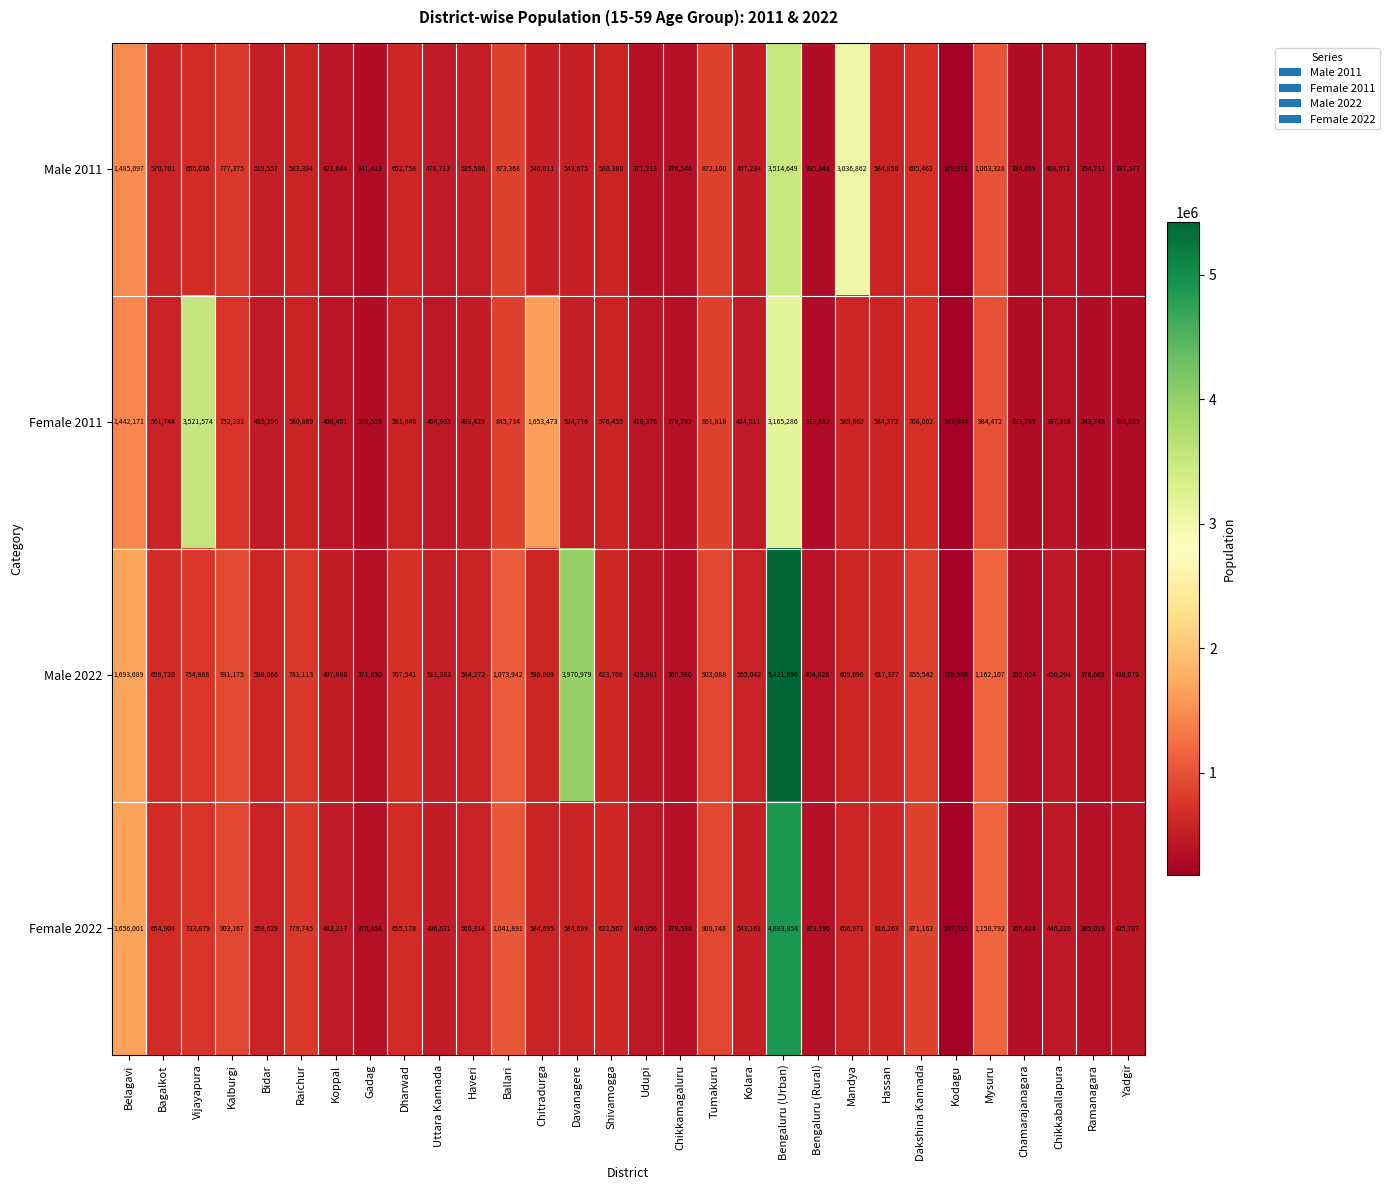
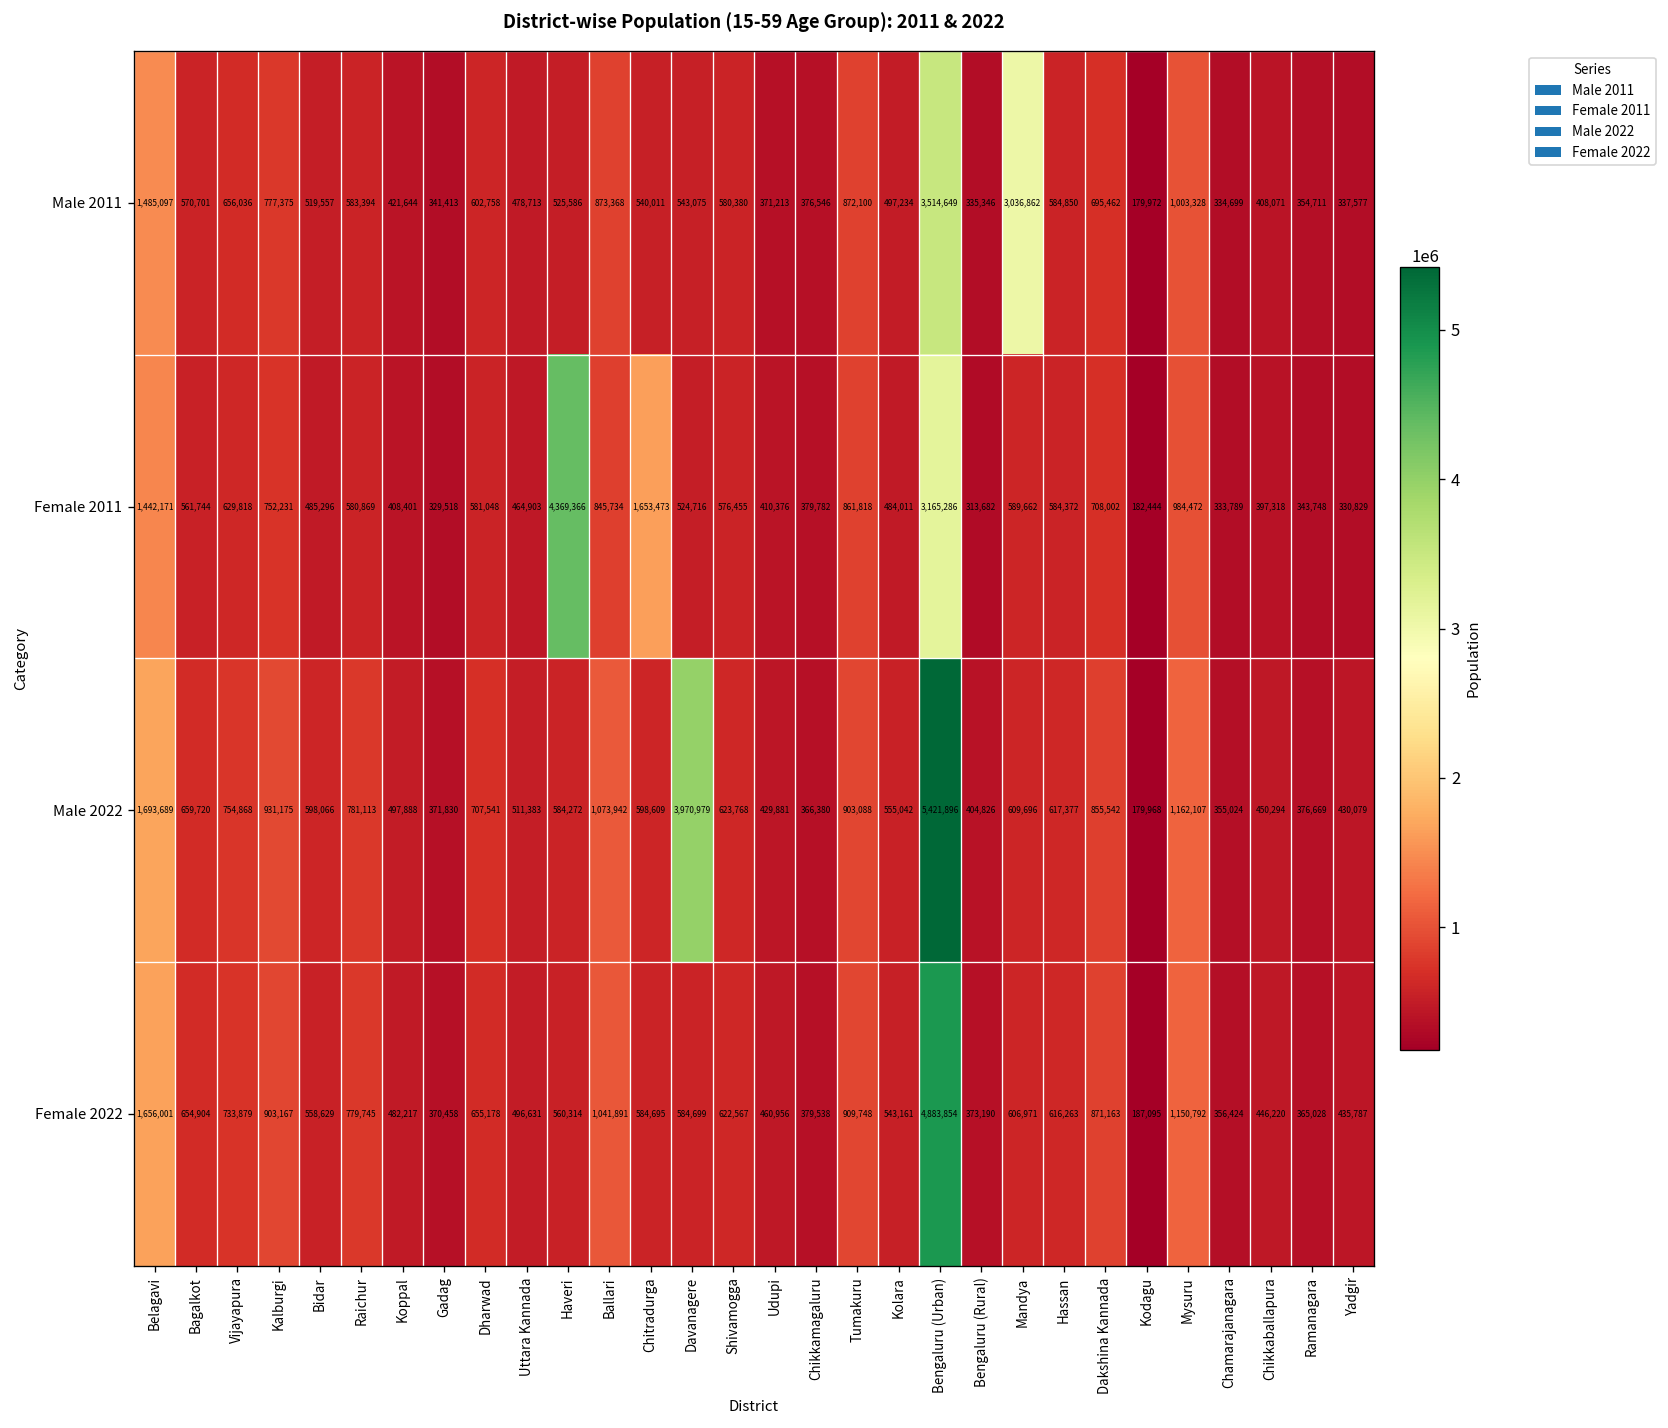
  {
    "Male 2011": {
      "Belagavi": "1,485,097",
      "Bagalkot": "570,701",
      "Vijayapura": "656,036",
      "Kalburgi": "777,375",
      "Bidar": "519,557",
      "Raichur": "583,394",
      "Koppal": "421,644",
      "Gadag": "341,413",
      "Dharwad": "602,758",
      "Uttara Kannada": "478,713",
      "Haveri": "525,586",
      "Ballari": "873,368",
      "Chitradurga": "540,011",
      "Davanagere": "543,075",
      "Shivamogga": "580,380",
      "Udupi": "371,213",
      "Chikkamagaluru": "376,546",
      "Tumakuru": "872,100",
      "Kolara": "497,234",
      "Bengaluru (Urban)": "3,514,649",
      "Bengaluru (Rural)": "335,346",
      "Mandya": "3,036,862",
      "Hassan": "584,850",
      "Dakshina Kannada": "695,462",
      "Kodagu": "179,972",
      "Mysuru": "1,003,328",
      "Chamarajanagara": "334,699",
      "Chikkaballapura": "408,071",
      "Ramanagara": "354,711",
      "Yadgir": "337,577"
    },
    "Female 2011": {
      "Belagavi": "1,442,171",
      "Bagalkot": "561,744",
-     "Vijayapura": "3,521,574",
+     "Vijayapura": "629,818",
      "Kalburgi": "752,231",
      "Bidar": "485,296",
      "Raichur": "580,869",
      "Koppal": "408,401",
      "Gadag": "329,518",
      "Dharwad": "581,048",
      "Uttara Kannada": "464,903",
-     "Haveri": "493,429",
+     "Haveri": "4,369,366",
      "Ballari": "845,734",
      "Chitradurga": "1,653,473",
      "Davanagere": "524,716",
      "Shivamogga": "576,455",
      "Udupi": "410,376",
      "Chikkamagaluru": "379,782",
      "Tumakuru": "861,818",
      "Kolara": "484,011",
      "Bengaluru (Urban)": "3,165,286",
      "Bengaluru (Rural)": "313,682",
      "Mandya": "589,662",
      "Hassan": "584,372",
      "Dakshina Kannada": "708,002",
      "Kodagu": "182,444",
      "Mysuru": "984,472",
      "Chamarajanagara": "333,789",
      "Chikkaballapura": "397,318",
      "Ramanagara": "343,748",
      "Yadgir": "330,829"
    },
    "Male 2022": {
      "Belagavi": "1,693,689",
      "Bagalkot": "659,720",
      "Vijayapura": "754,868",
      "Kalburgi": "931,175",
      "Bidar": "598,066",
      "Raichur": "781,113",
      "Koppal": "497,888",
      "Gadag": "371,830",
      "Dharwad": "707,541",
      "Uttara Kannada": "511,383",
      "Haveri": "584,272",
      "Ballari": "1,073,942",
      "Chitradurga": "598,609",
      "Davanagere": "3,970,979",
      "Shivamogga": "623,768",
      "Udupi": "429,881",
      "Chikkamagaluru": "366,380",
      "Tumakuru": "903,088",
      "Kolara": "555,042",
      "Bengaluru (Urban)": "5,421,896",
      "Bengaluru (Rural)": "404,826",
      "Mandya": "609,696",
      "Hassan": "617,377",
      "Dakshina Kannada": "855,542",
      "Kodagu": "179,968",
      "Mysuru": "1,162,107",
      "Chamarajanagara": "355,024",
      "Chikkaballapura": "450,294",
      "Ramanagara": "376,669",
      "Yadgir": "430,079"
    },
    "Female 2022": {
      "Belagavi": "1,656,001",
      "Bagalkot": "654,904",
      "Vijayapura": "733,879",
      "Kalburgi": "903,167",
      "Bidar": "558,629",
      "Raichur": "779,745",
      "Koppal": "482,217",
      "Gadag": "370,458",
      "Dharwad": "655,178",
      "Uttara Kannada": "496,631",
      "Haveri": "560,314",
      "Ballari": "1,041,891",
      "Chitradurga": "584,695",
      "Davanagere": "584,699",
      "Shivamogga": "622,567",
      "Udupi": "460,956",
      "Chikkamagaluru": "379,538",
      "Tumakuru": "909,748",
      "Kolara": "543,161",
      "Bengaluru (Urban)": "4,883,854",
      "Bengaluru (Rural)": "373,190",
      "Mandya": "606,971",
      "Hassan": "616,263",
      "Dakshina Kannada": "871,163",
      "Kodagu": "187,095",
      "Mysuru": "1,150,792",
      "Chamarajanagara": "356,424",
      "Chikkaballapura": "446,220",
      "Ramanagara": "365,028",
      "Yadgir": "435,787"
    }
  }
